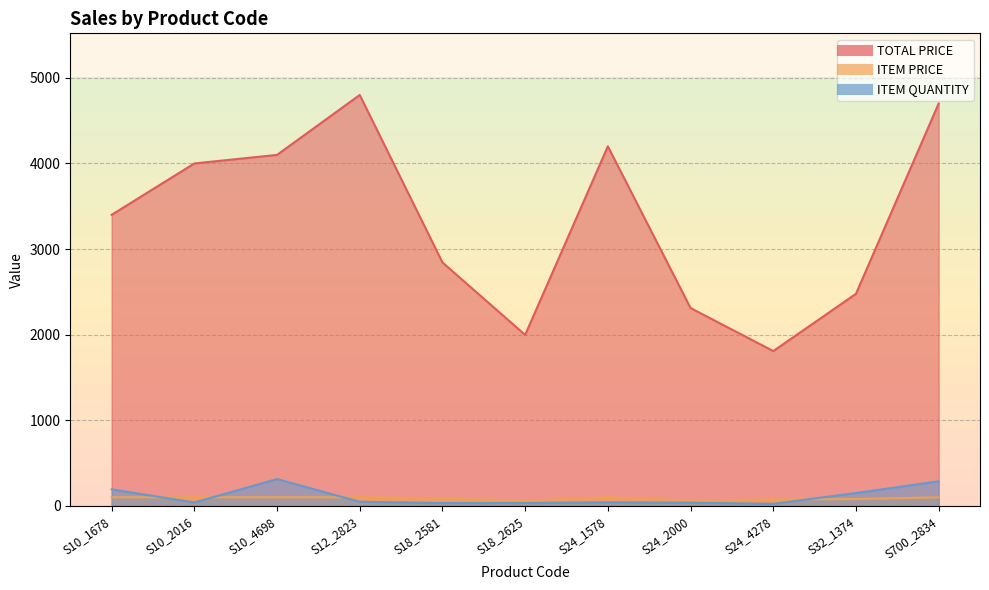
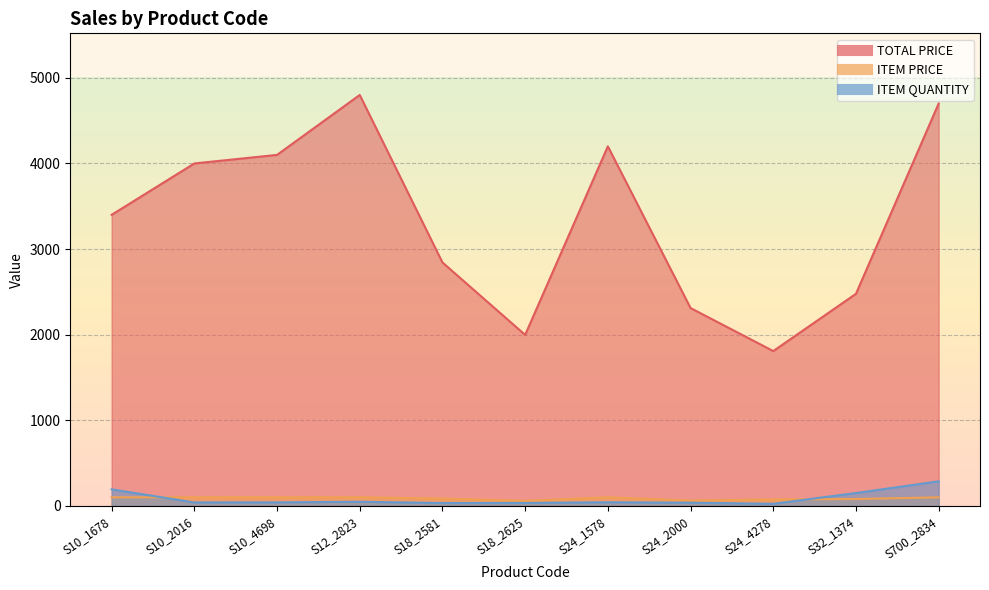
  {
    "ITEM QUANTITY": {
      "S10_1678": 200,
      "S10_2016": 0,
-     "S10_4698": 300,
+     "S10_4698": 0,
      "S12_2823": 0,
      "S18_2581": 0,
      "S24_1578": 0,
      "S24_4278": 0,
      "S32_1374": 200,
      "S700_2834": 300
    }
  }
